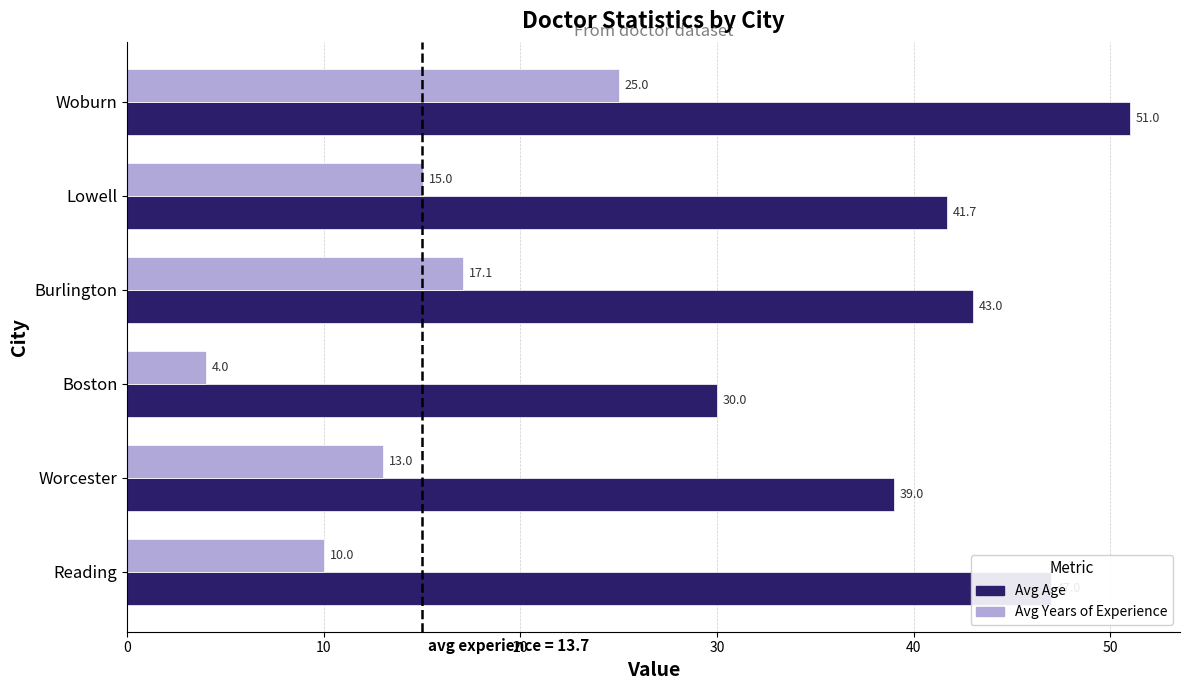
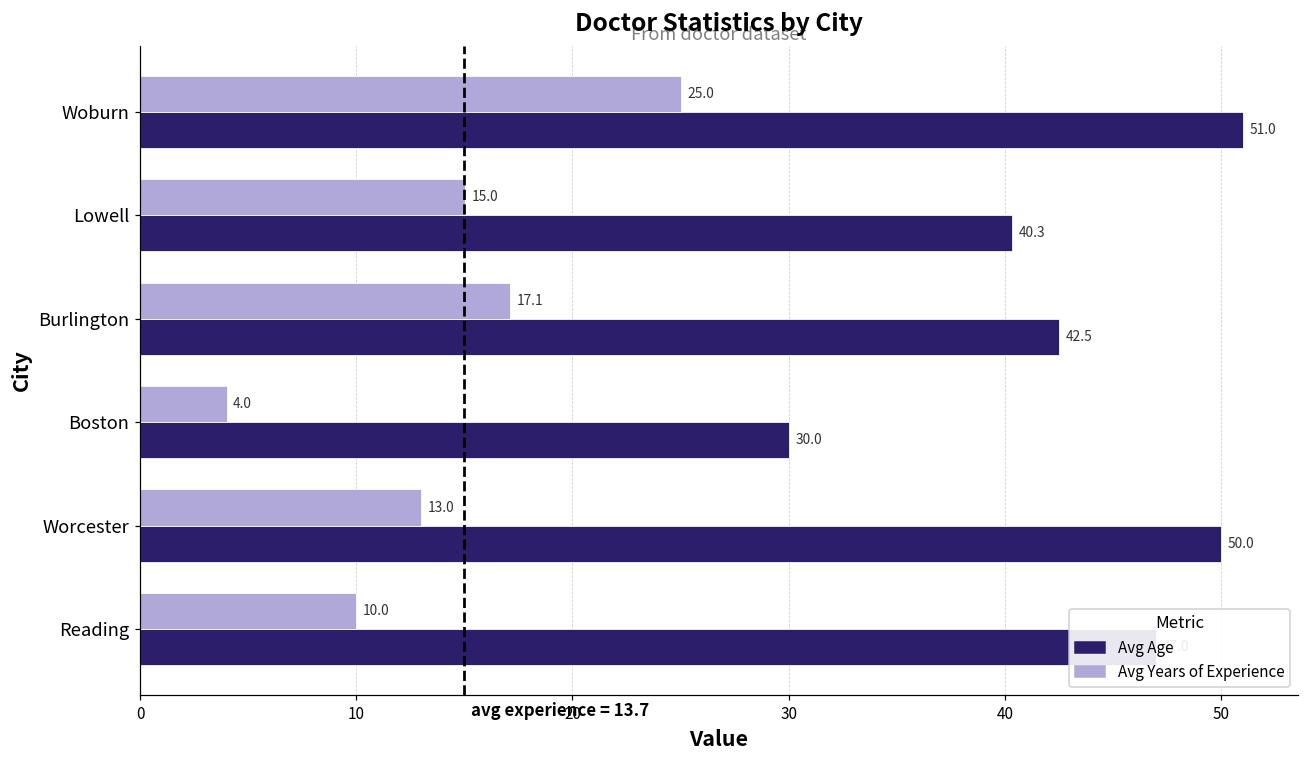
  {
    "Avg Age": {
      "Woburn": 51.0,
-     "Lowell": 41.7,
-     "Burlington": 43.0,
+     "Lowell": 40.3,
+     "Burlington": 42.5,
      "Boston": 30.0,
-     "Worcester": 39.0
+     "Worcester": 50.0
    },
    "Avg Years of Experience": {
      "Woburn": 25.0,
      "Lowell": 15.0,
      "Burlington": 17.1,
      "Boston": 4.0,
      "Worcester": 13.0,
      "Reading": 10.0
    }
  }
